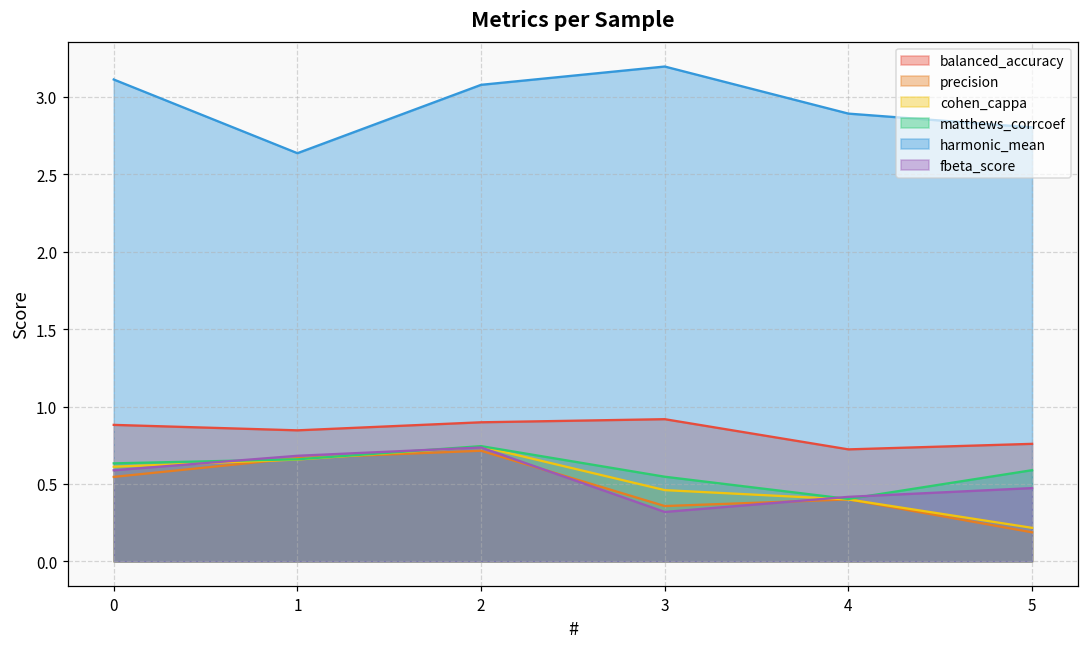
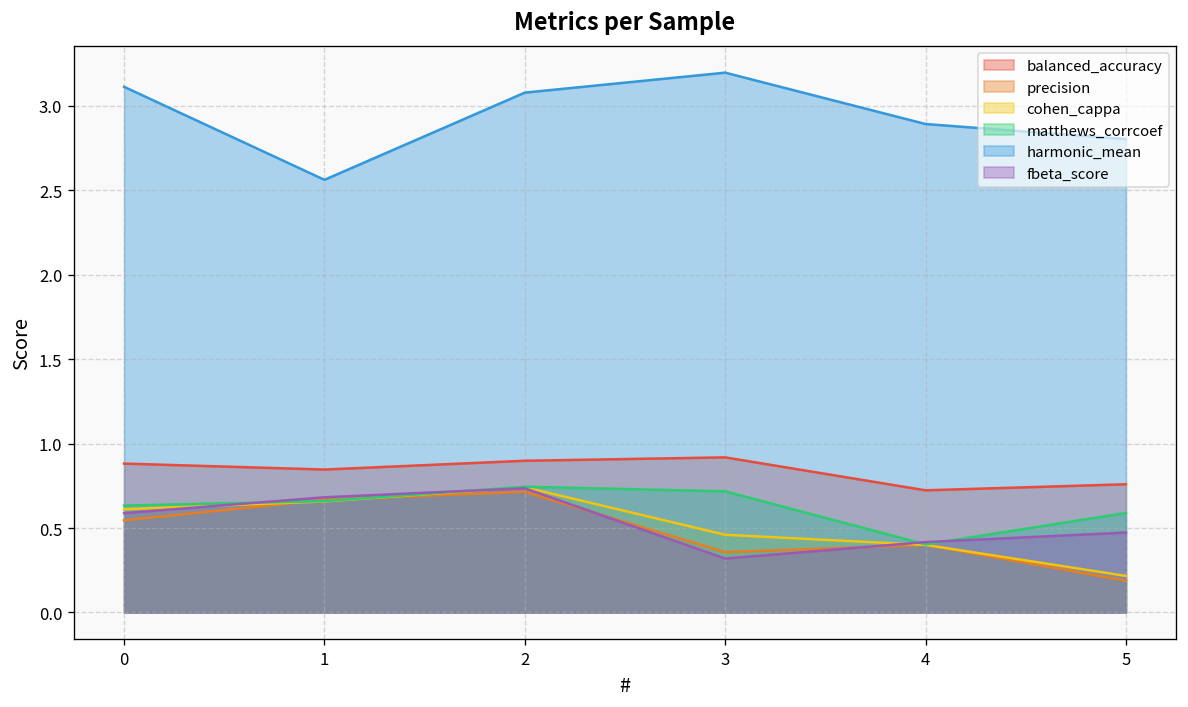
  {
    "matthews_corrcoef": {
      "0": 0.63,
-     "3": 0.55,
+     "3": 0.72,
      "5": 0.59
    },
    "harmonic_mean": {
      "0": 3.11,
-     "1": 2.64,
+     "1": 2.56,
      "2": 3.08,
      "3": 3.20,
      "4": 2.89
    },
    "fbeta_score": {
      "0": 0.59,
      "3": 0.32,
      "5": 0.47
    }
  }
